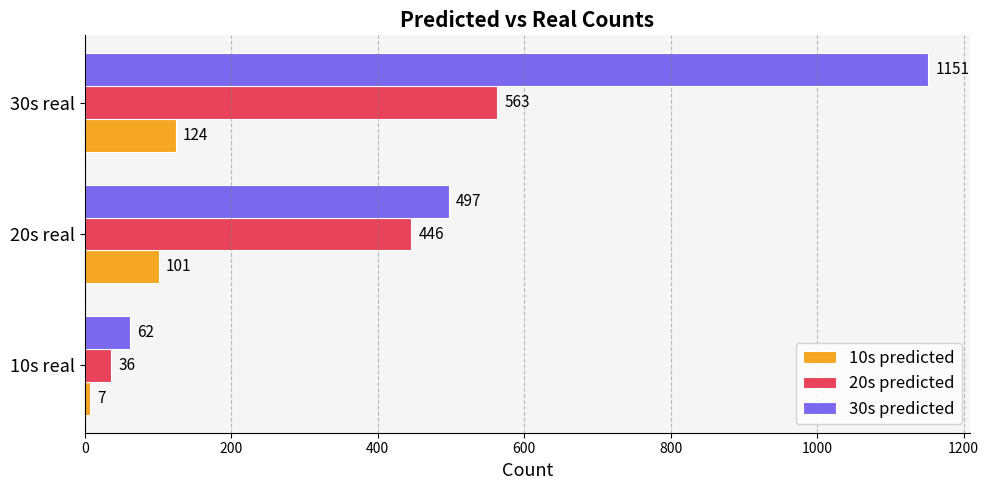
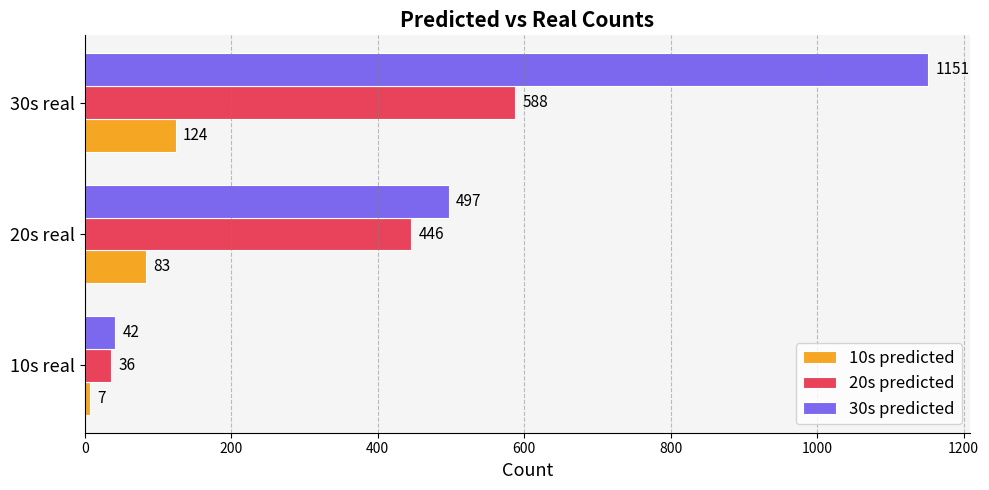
  {
    "10s predicted": {
      "30s real": 124,
-     "20s real": 101,
+     "20s real": 83,
      "10s real": 7
    },
    "20s predicted": {
-     "30s real": 563,
+     "30s real": 588,
      "20s real": 446,
      "10s real": 36
    },
    "30s predicted": {
      "30s real": 1151,
      "20s real": 497,
-     "10s real": 62
+     "10s real": 42
    }
  }
